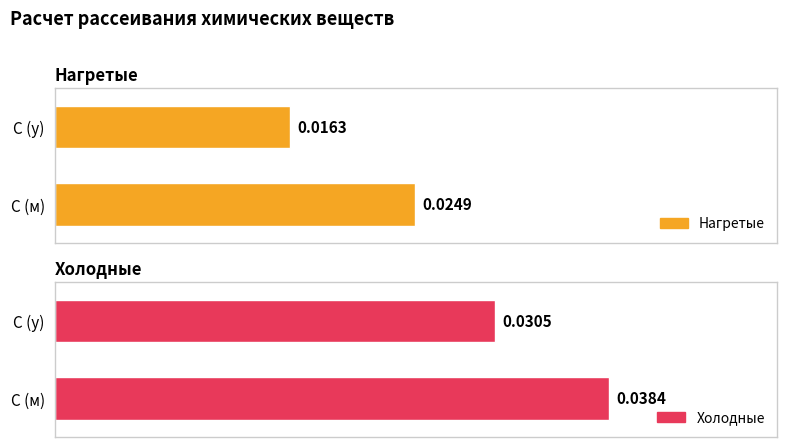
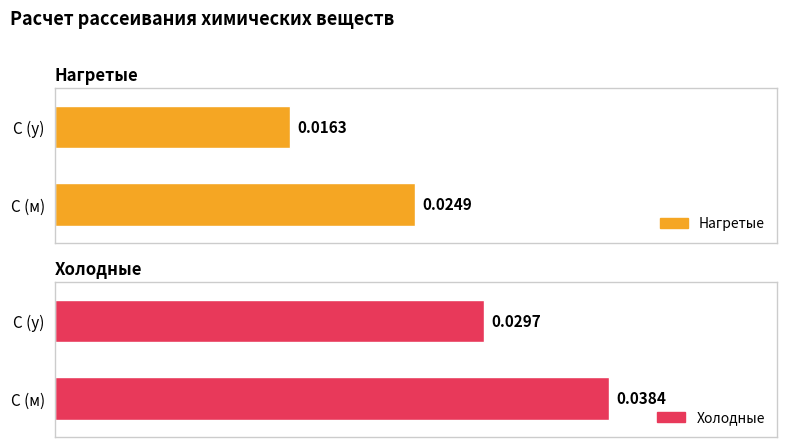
  {
    "Нагретые": {
      "С (у)": 0.0163,
      "С (м)": 0.0249
    },
    "Холодные": {
-     "С (у)": 0.0305,
+     "С (у)": 0.0297,
      "С (м)": 0.0384
    }
  }
